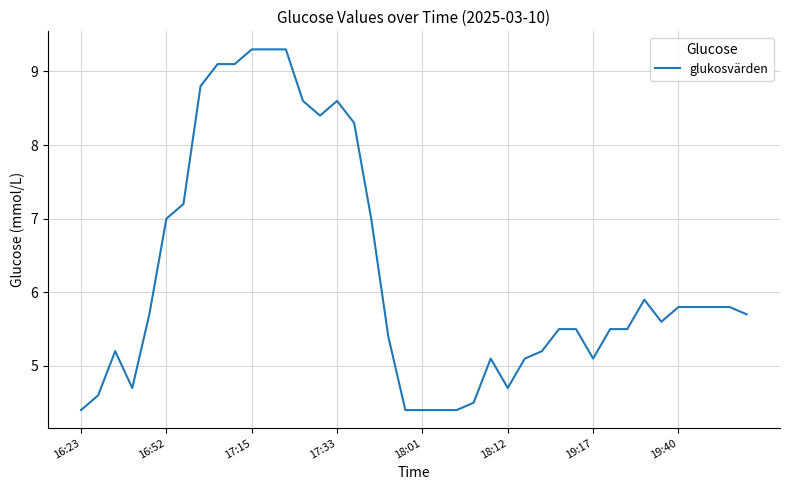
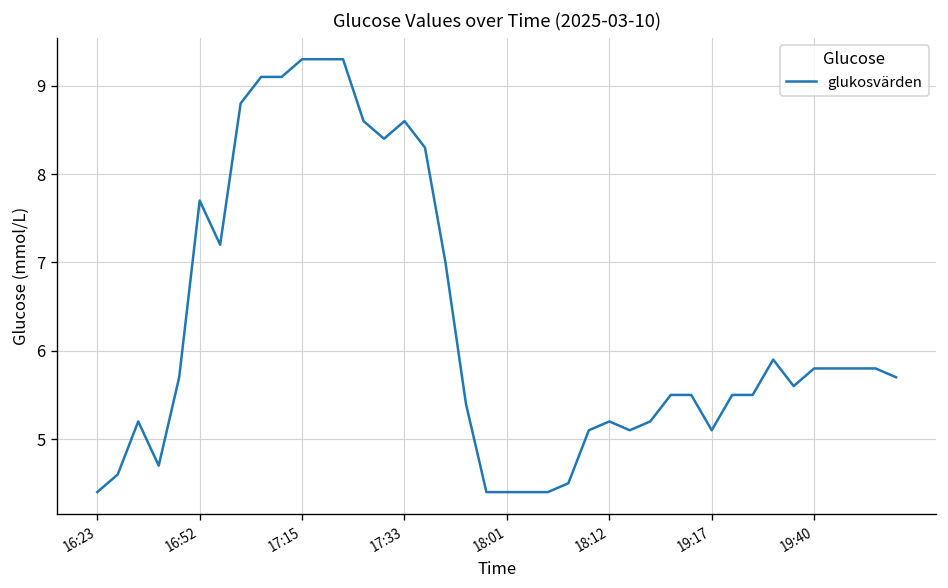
  {
    "16:23": 4.4,
-   "16:52": 7.0,
+   "16:52": 7.7,
    "17:15": 9.3,
    "17:33": 8.6,
-   "18:12": 4.7,
+   "18:12": 5.2,
    "19:17": 5.1
  }
